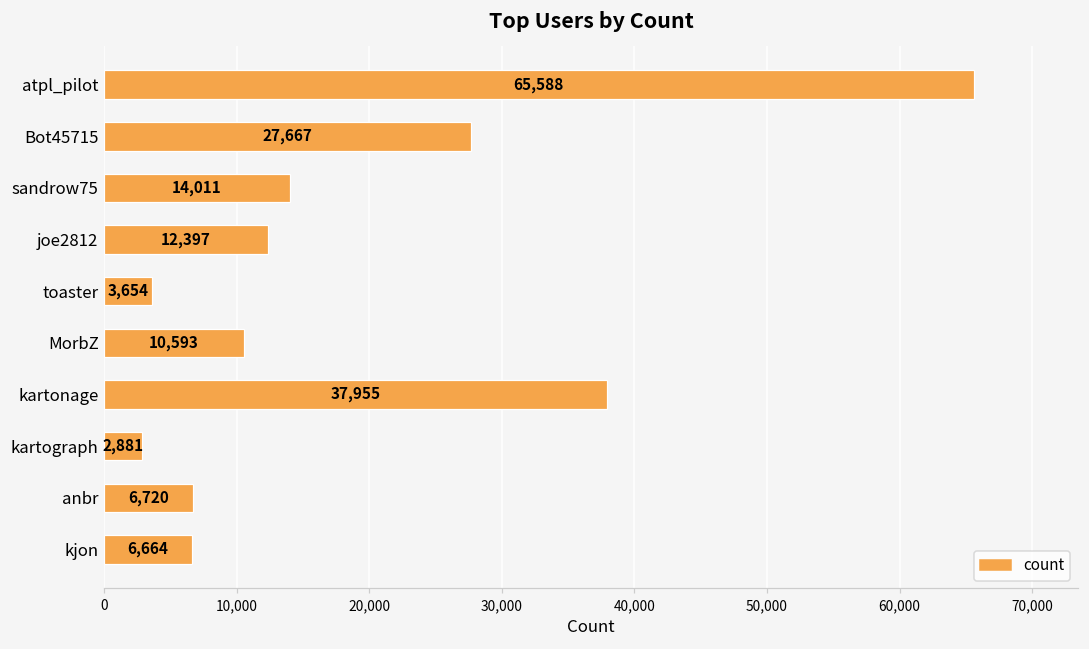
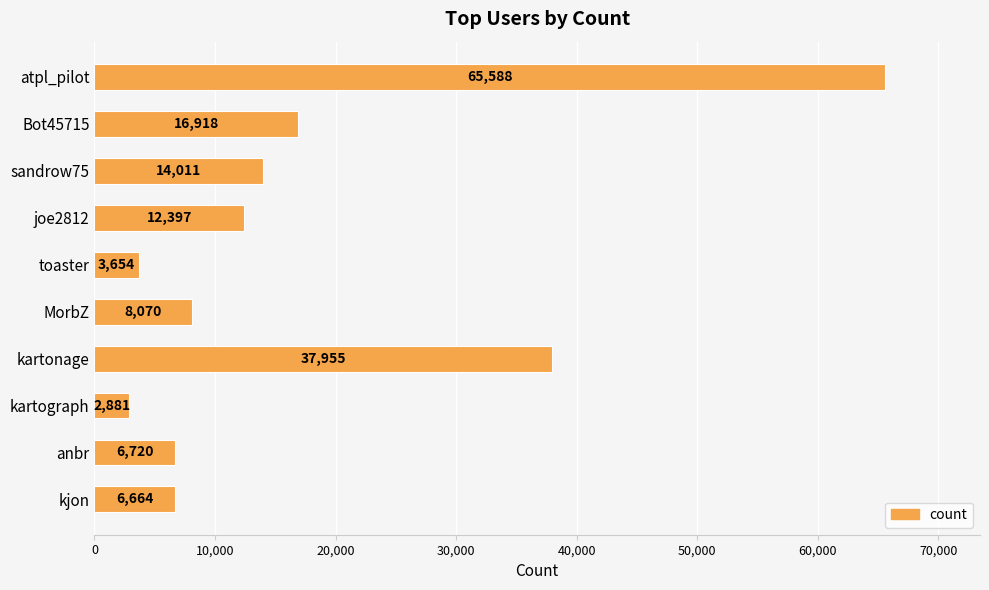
  {
    "atpl_pilot": "65,588",
-   "Bot45715": "27,667",
+   "Bot45715": "16,918",
    "sandrow75": "14,011",
    "joe2812": "12,397",
    "toaster": "3,654",
-   "MorbZ": "10,593",
+   "MorbZ": "8,070",
    "kartonage": "37,955",
    "kartograph": "2,881",
    "anbr": "6,720",
    "kjon": "6,664"
  }
